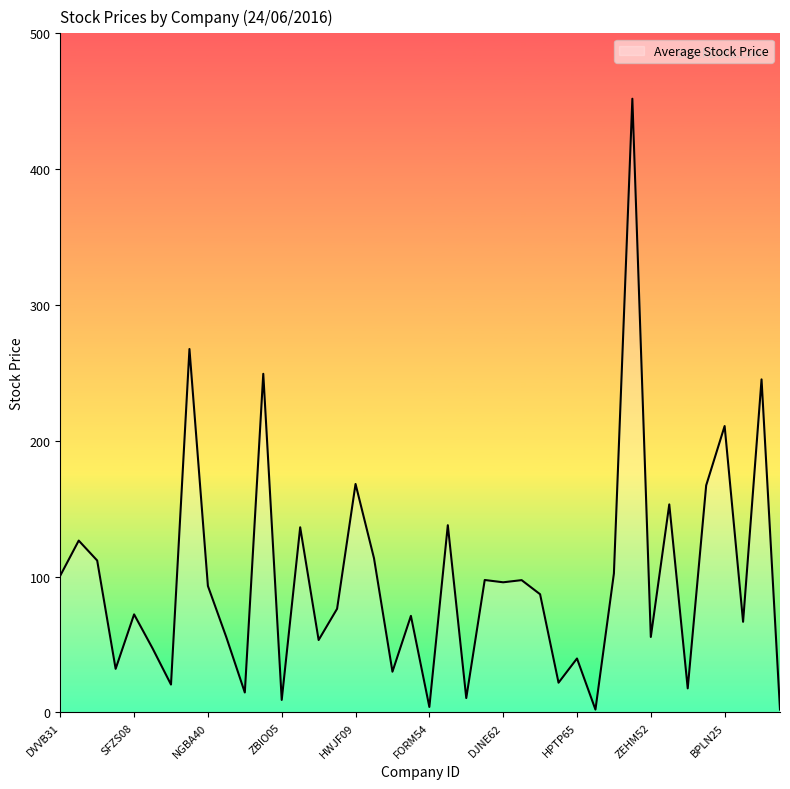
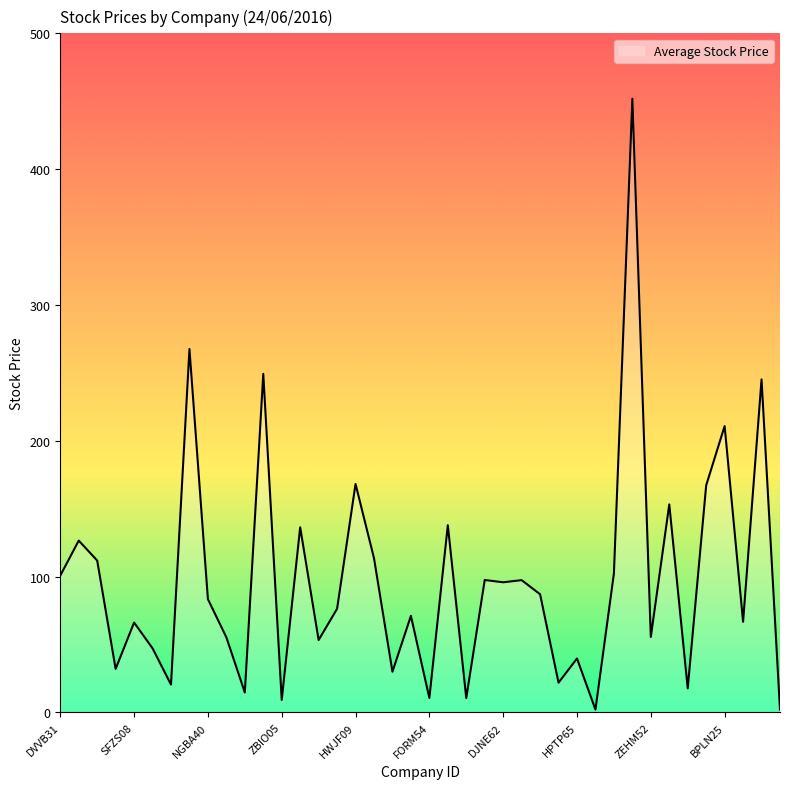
  {
    "DVVB31": 101,
-   "SFZS08": 72,
-   "NGBA40": 93,
+   "SFZS08": 66,
+   "NGBA40": 83,
    "ZBIO05": 9,
    "HWJF09": 168,
-   "FORM54": 4,
+   "FORM54": 11,
    "DJNE62": 96,
    "HPTP65": 40,
    "ZEHM52": 56,
    "BPLN25": 211
  }
